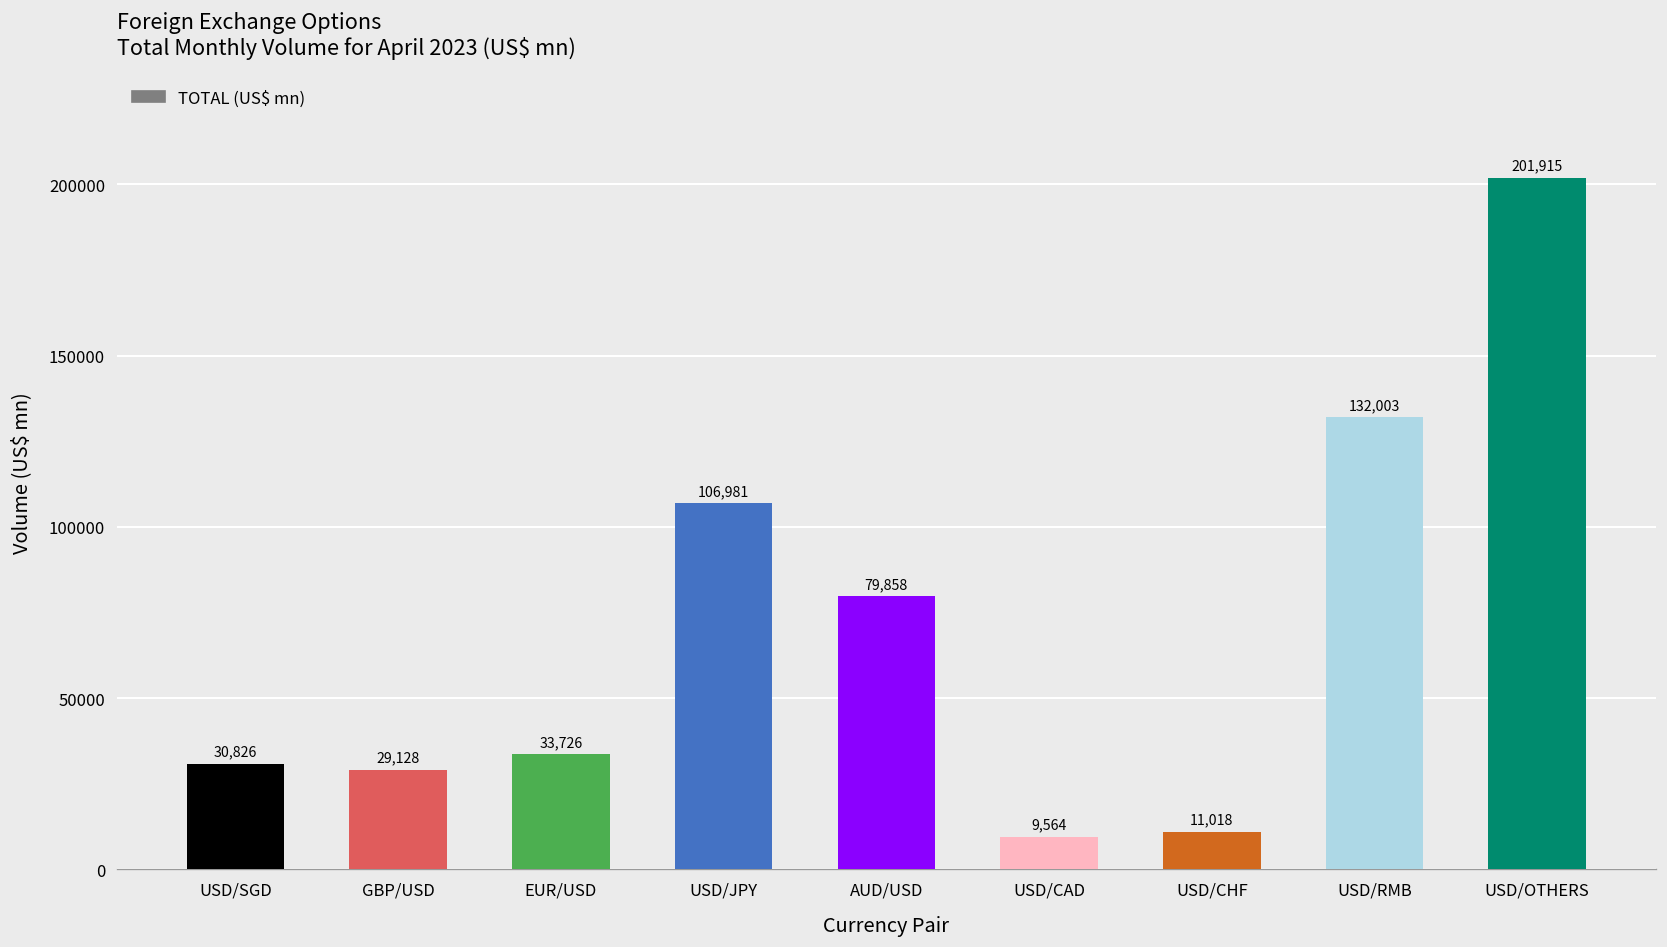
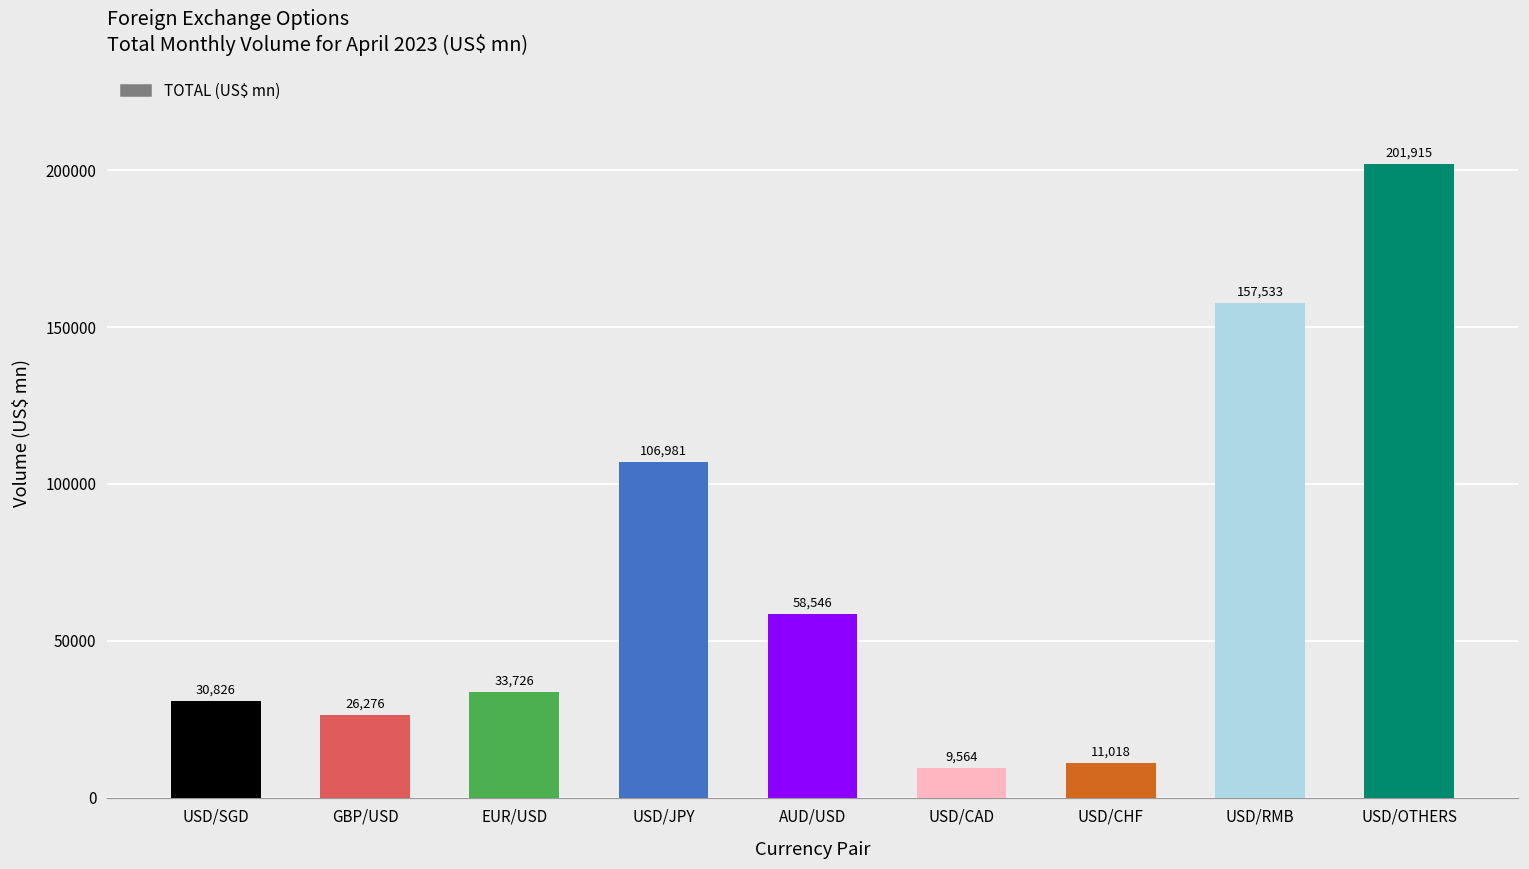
  {
    "USD/SGD": "30,826",
-   "GBP/USD": "29,128",
+   "GBP/USD": "26,276",
    "EUR/USD": "33,726",
    "USD/JPY": "106,981",
-   "AUD/USD": "79,858",
+   "AUD/USD": "58,546",
    "USD/CAD": "9,564",
    "USD/CHF": "11,018",
-   "USD/RMB": "132,003",
+   "USD/RMB": "157,533",
    "USD/OTHERS": "201,915"
  }
